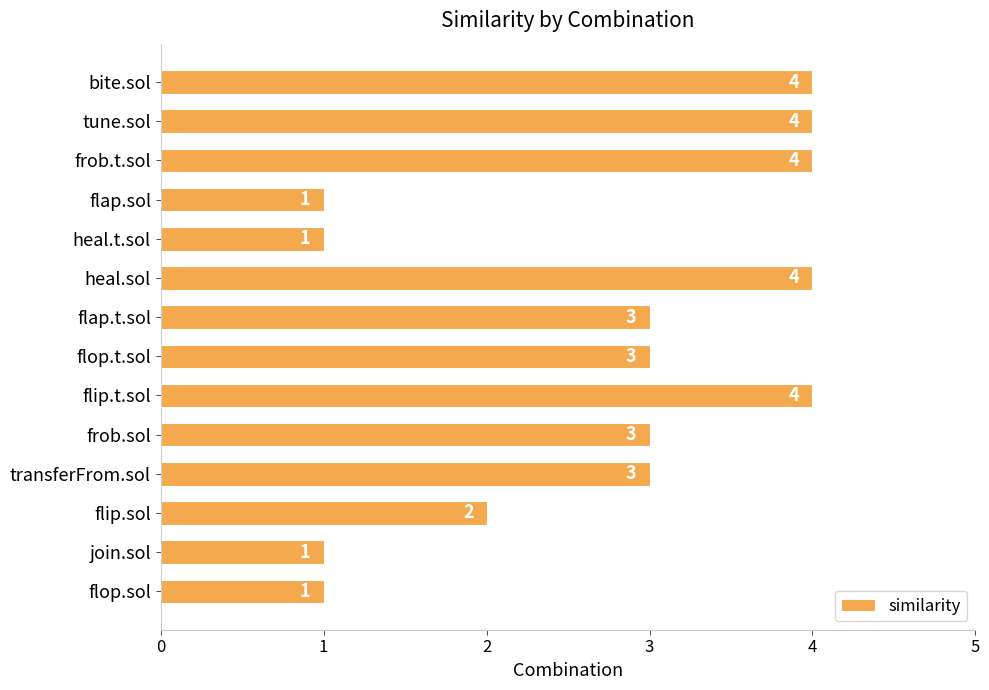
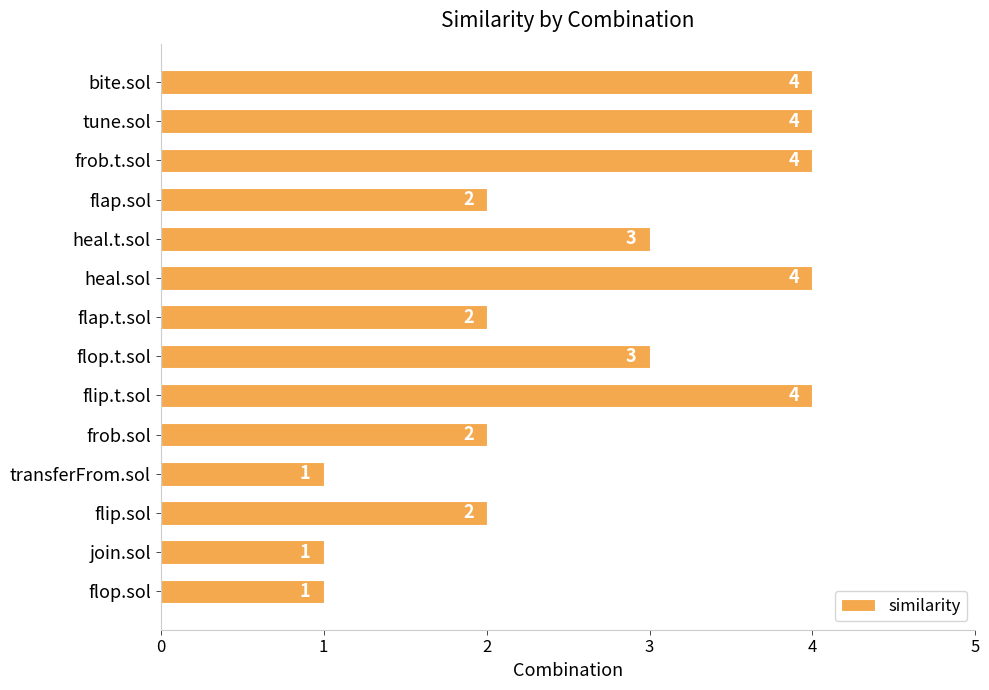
  {
    "bite.sol": 4,
    "tune.sol": 4,
    "frob.t.sol": 4,
-   "flap.sol": 1,
-   "heal.t.sol": 1,
+   "flap.sol": 2,
+   "heal.t.sol": 3,
    "heal.sol": 4,
-   "flap.t.sol": 3,
+   "flap.t.sol": 2,
    "flop.t.sol": 3,
    "flip.t.sol": 4,
-   "frob.sol": 3,
-   "transferFrom.sol": 3,
+   "frob.sol": 2,
+   "transferFrom.sol": 1,
    "flip.sol": 2,
    "join.sol": 1,
    "flop.sol": 1
  }
